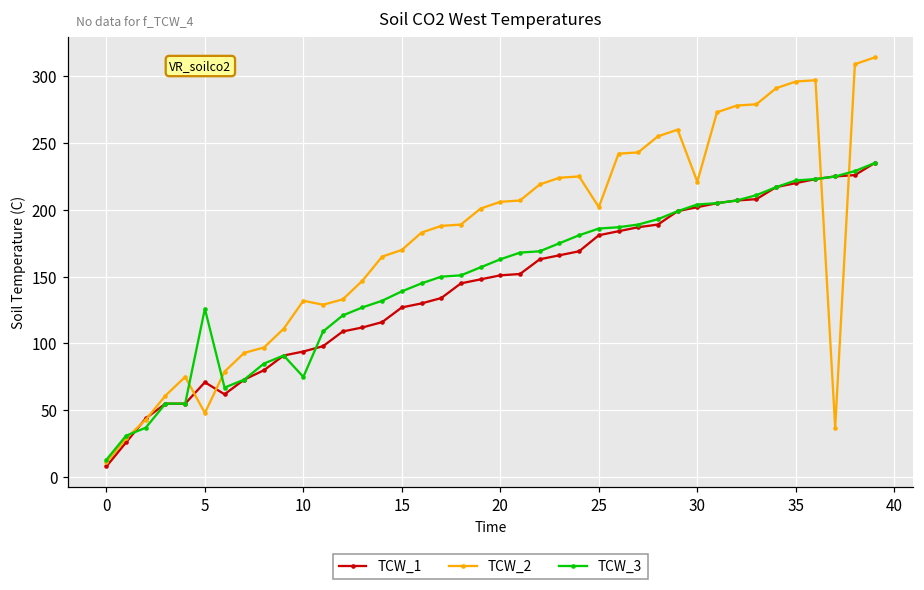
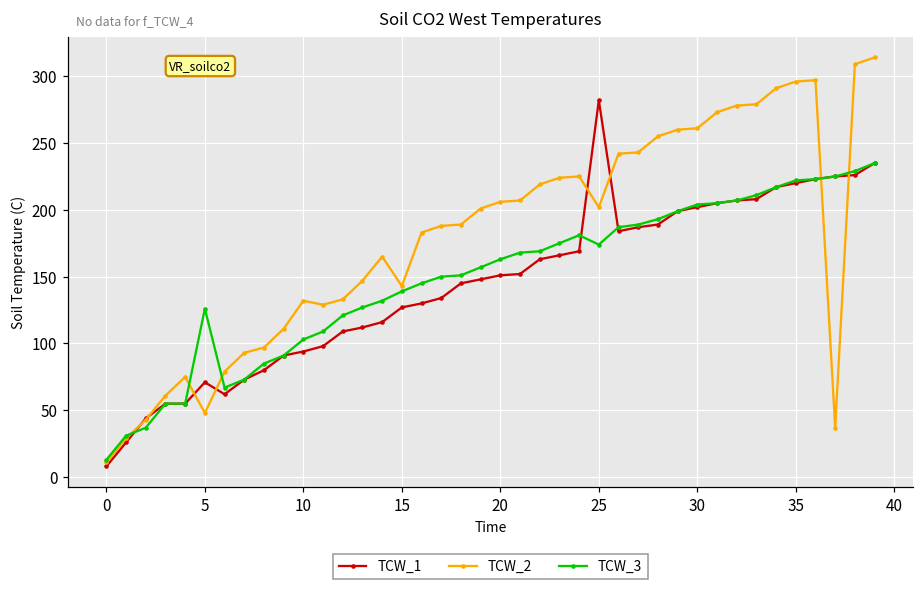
  {
    "TCW_1": {
      "0": 8,
      "5": 71,
      "10": 94,
      "15": 127,
      "20": 151,
-     "25": 181
+     "25": 282
    },
    "TCW_2": {
      "5": 48,
      "10": 132,
-     "15": 170,
+     "15": 143,
      "20": 206,
      "25": 202,
-     "30": 221,
+     "30": 261,
      "35": 296
    },
    "TCW_3": {
      "5": 126,
-     "10": 75,
+     "10": 103,
      "15": 139,
      "20": 163,
-     "25": 186
+     "25": 174
    }
  }
